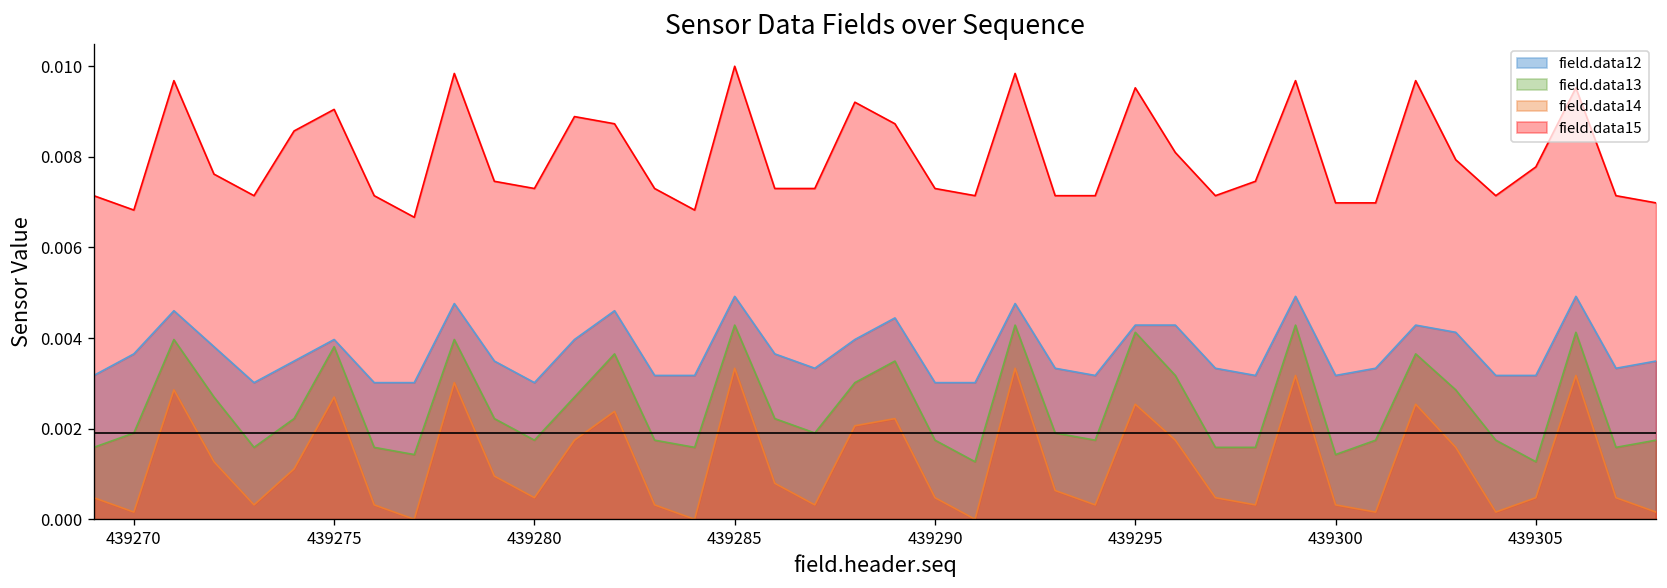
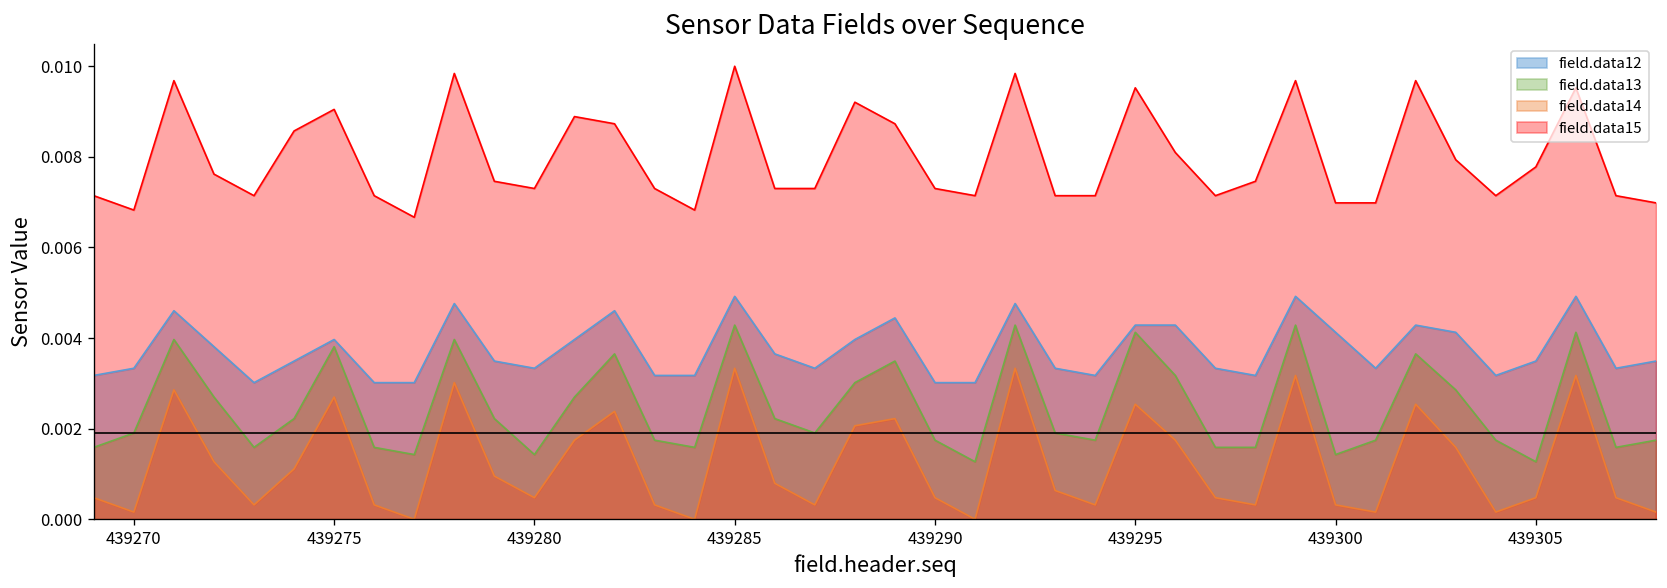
  {
    "field.data12": {
-     "439270": 0.0037,
+     "439270": 0.0033,
      "439275": 0.0040,
-     "439280": 0.0030,
+     "439280": 0.0033,
      "439285": 0.0049,
      "439290": 0.0030,
      "439295": 0.0043,
-     "439300": 0.0032,
-     "439305": 0.0032
+     "439300": 0.0041,
+     "439305": 0.0035
    },
    "field.data13": {
      "439270": 0.0019,
      "439275": 0.0038,
-     "439280": 0.0017,
+     "439280": 0.0014,
      "439285": 0.0043,
      "439290": 0.0017,
      "439295": 0.0041,
      "439300": 0.0014,
      "439305": 0.0013
    }
  }
